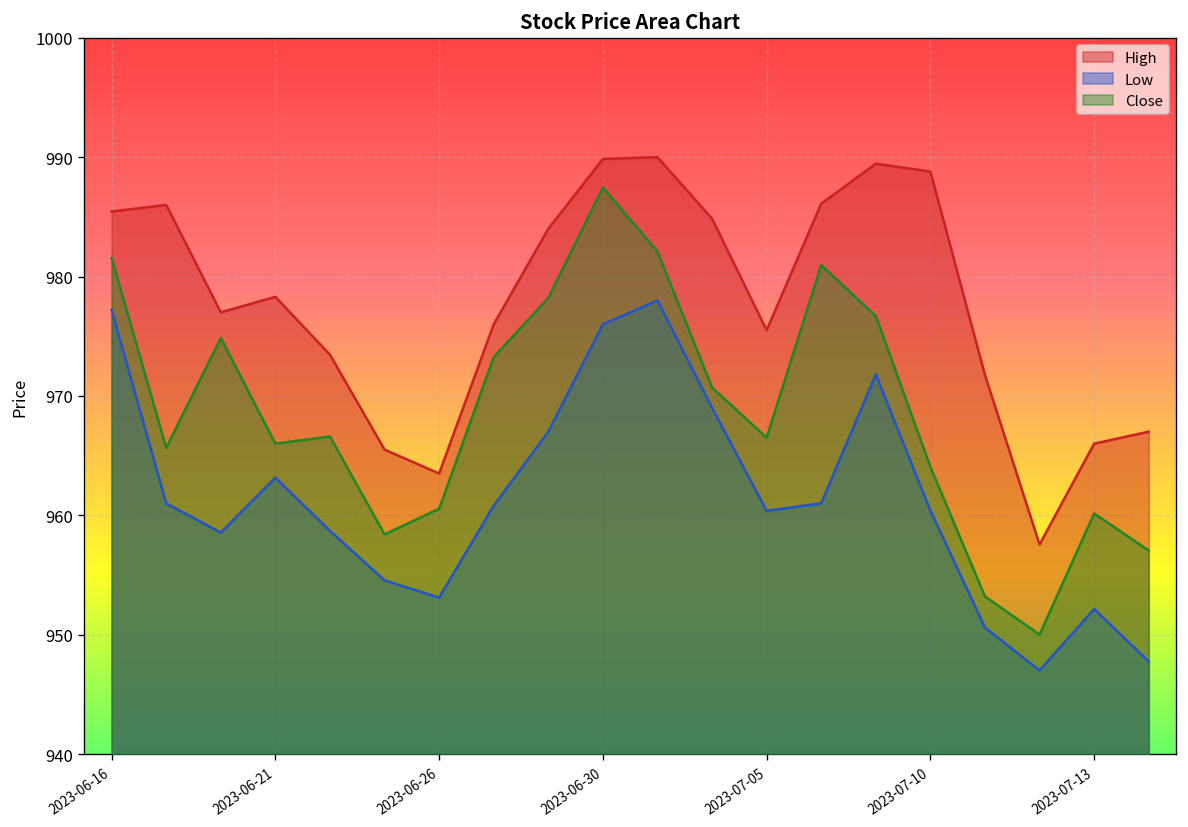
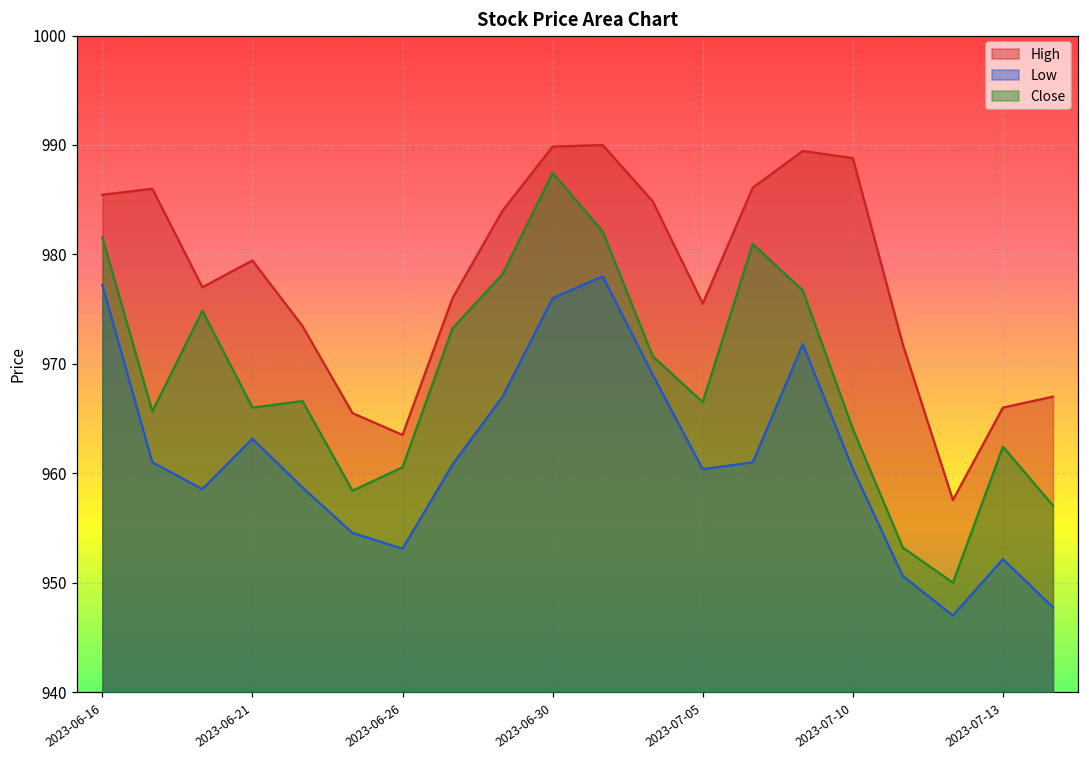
  {
    "High": {
      "2023-06-16": 985,
-     "2023-06-21": 978,
+     "2023-06-21": 979,
      "2023-06-26": 964,
      "2023-06-30": 990,
      "2023-07-05": 976,
      "2023-07-10": 989,
      "2023-07-13": 966
    },
    "Low": {
      "2023-06-16": 977,
      "2023-06-21": 963,
      "2023-06-26": 953,
      "2023-06-30": 976,
      "2023-07-05": 960,
      "2023-07-10": 960,
      "2023-07-13": 952
    },
    "Close": {
      "2023-06-16": 982,
      "2023-06-21": 966,
      "2023-06-26": 961,
      "2023-06-30": 987,
      "2023-07-05": 967,
      "2023-07-10": 964,
-     "2023-07-13": 960
+     "2023-07-13": 962
    }
  }
